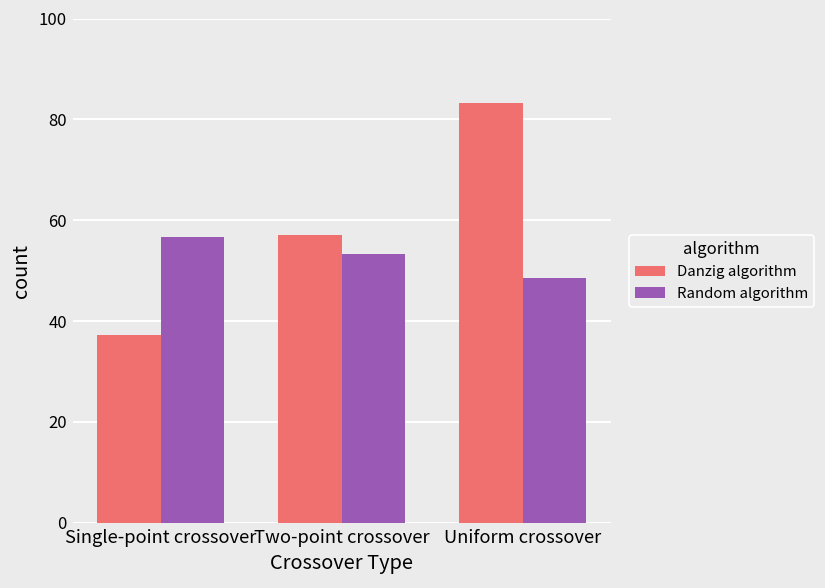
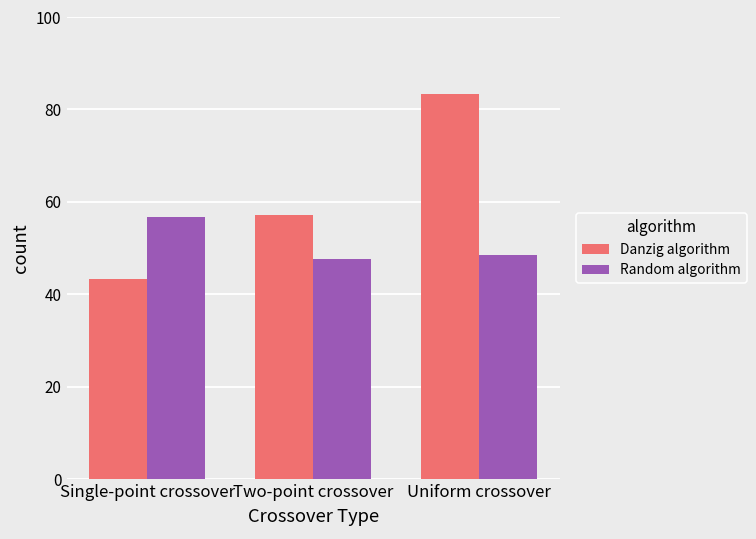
  {
    "Danzig algorithm": {
-     "Single-point crossover": 37,
+     "Single-point crossover": 43,
      "Two-point crossover": 57,
      "Uniform crossover": 83
    },
    "Random algorithm": {
      "Single-point crossover": 57,
-     "Two-point crossover": 53,
+     "Two-point crossover": 48,
      "Uniform crossover": 49
    }
  }
